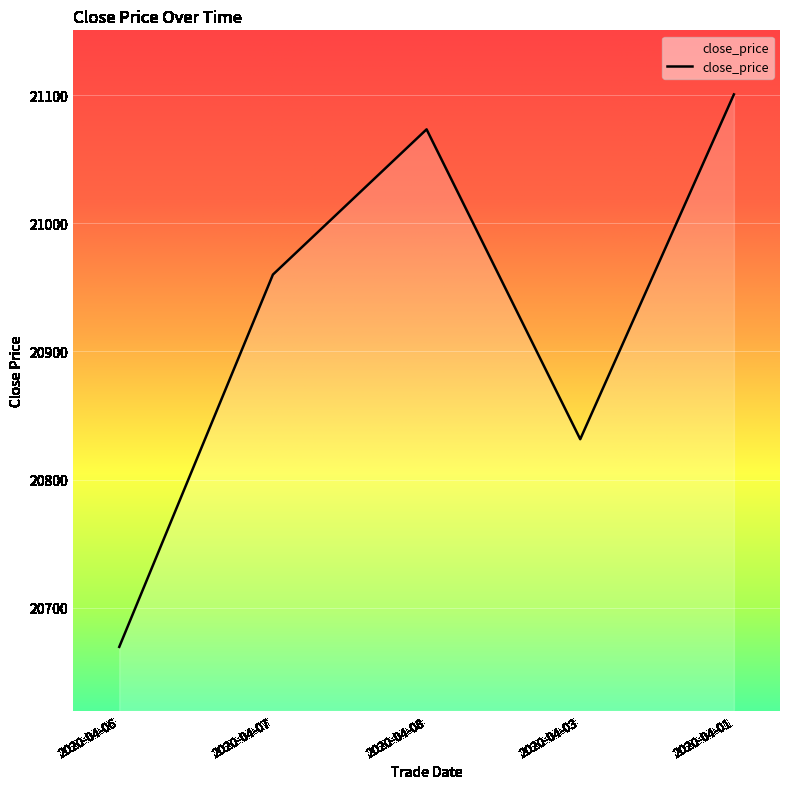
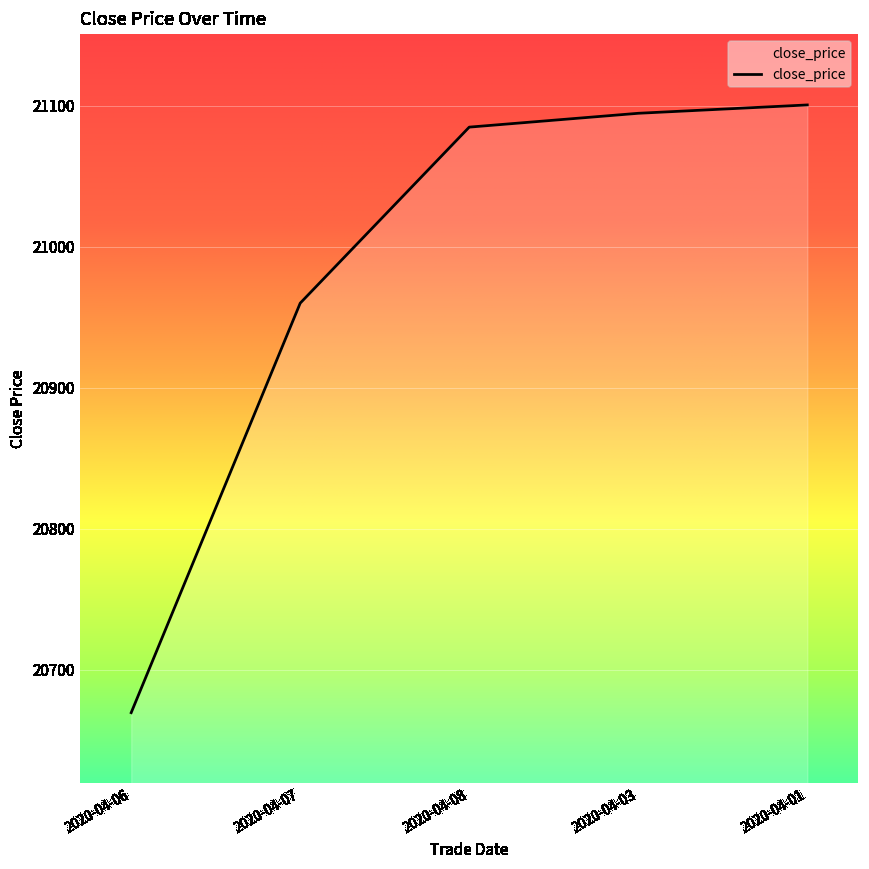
  {
    "2020-04-06": 20669,
    "2020-04-07": 20960,
-   "2020-04-08": 21073,
-   "2020-04-03": 20831,
+   "2020-04-08": 21085,
+   "2020-04-03": 21095,
    "2020-04-01": 21101
  }
